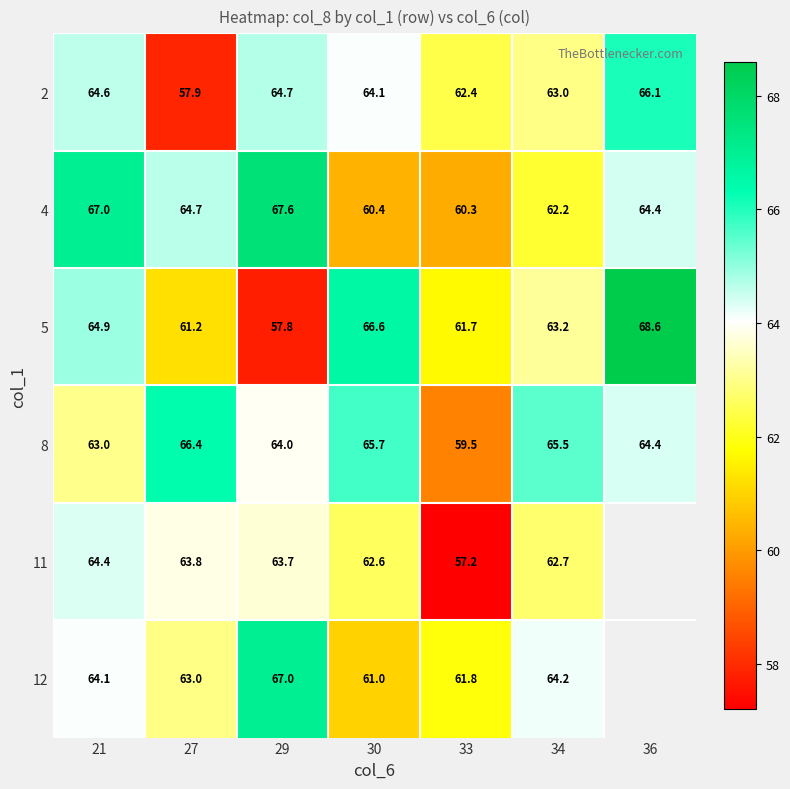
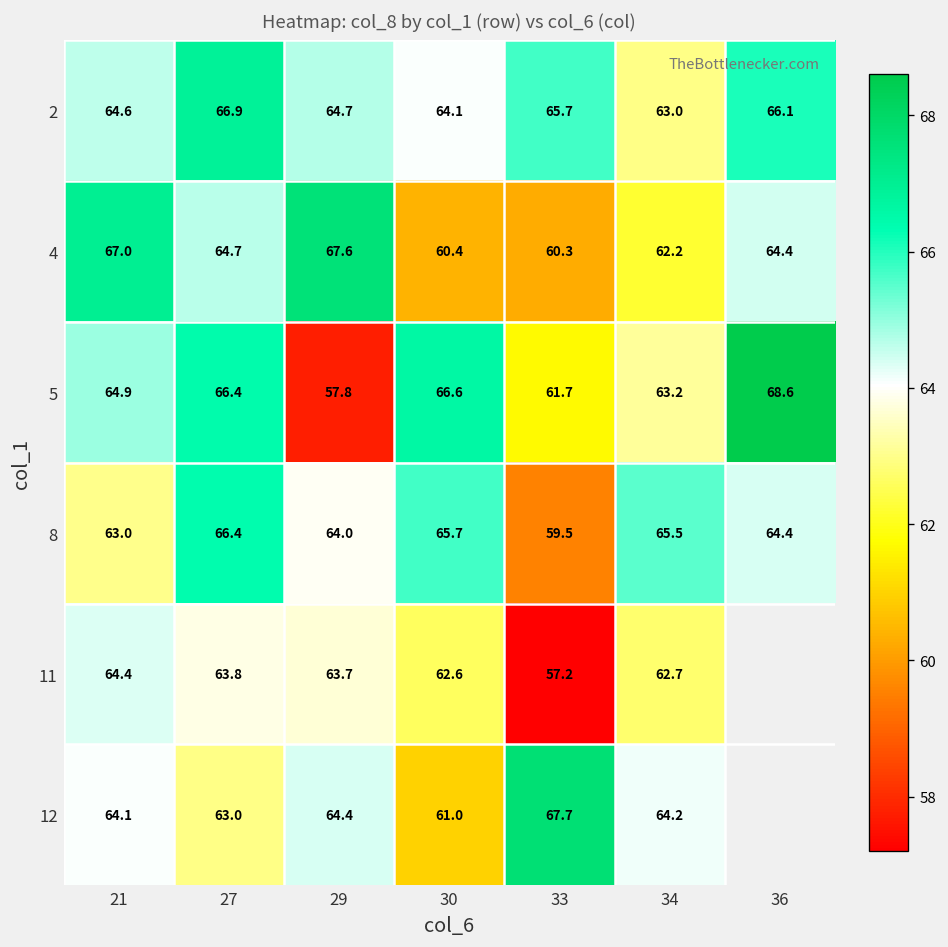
  {
    "2": {
      "21": 64.6,
-     "27": 57.9,
+     "27": 66.9,
      "29": 64.7,
      "30": 64.1,
-     "33": 62.4,
+     "33": 65.7,
      "34": 63.0
    },
    "4": {
      "21": 67.0,
      "27": 64.7,
      "29": 67.6,
      "30": 60.4,
      "33": 60.3,
      "34": 62.2,
      "36": 64.4
    },
    "5": {
      "21": 64.9,
-     "27": 61.2,
+     "27": 66.4,
      "29": 57.8,
      "30": 66.6,
      "33": 61.7,
      "34": 63.2,
      "36": 68.6
    },
    "8": {
      "21": 63.0,
      "27": 66.4,
      "29": 64.0,
      "30": 65.7,
      "33": 59.5,
      "34": 65.5,
      "36": 64.4
    },
    "11": {
      "21": 64.4,
      "27": 63.8,
      "29": 63.7,
      "30": 62.6,
      "33": 57.2,
      "34": 62.7
    },
    "12": {
      "21": 64.1,
      "27": 63.0,
-     "29": 67.0,
+     "29": 64.4,
      "30": 61.0,
-     "33": 61.8,
+     "33": 67.7,
      "34": 64.2
    }
  }
